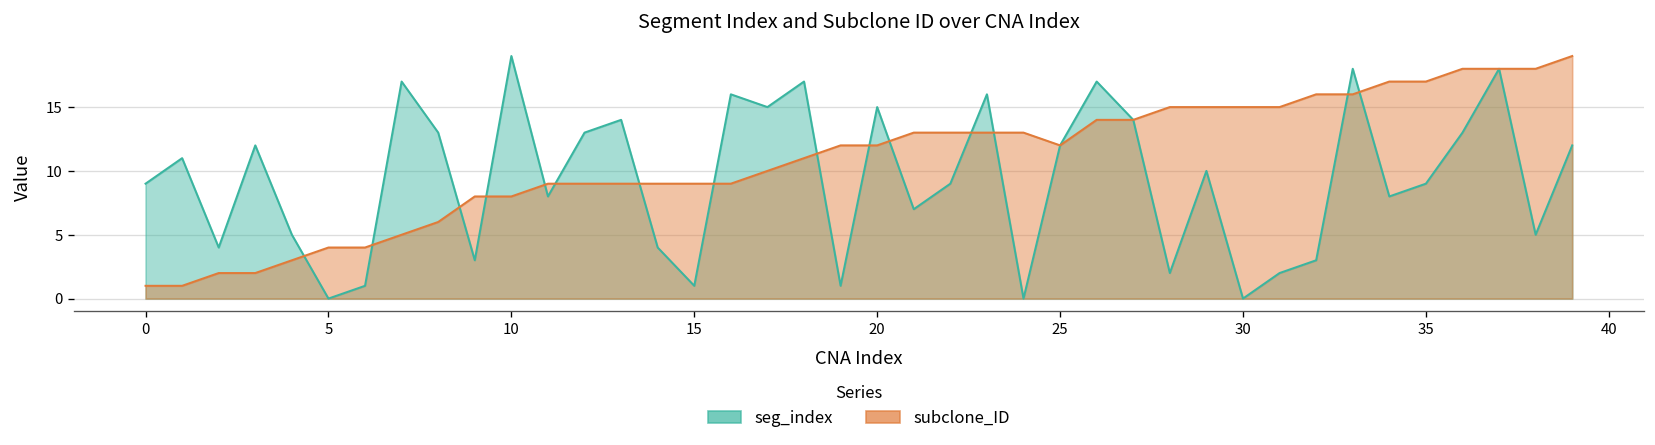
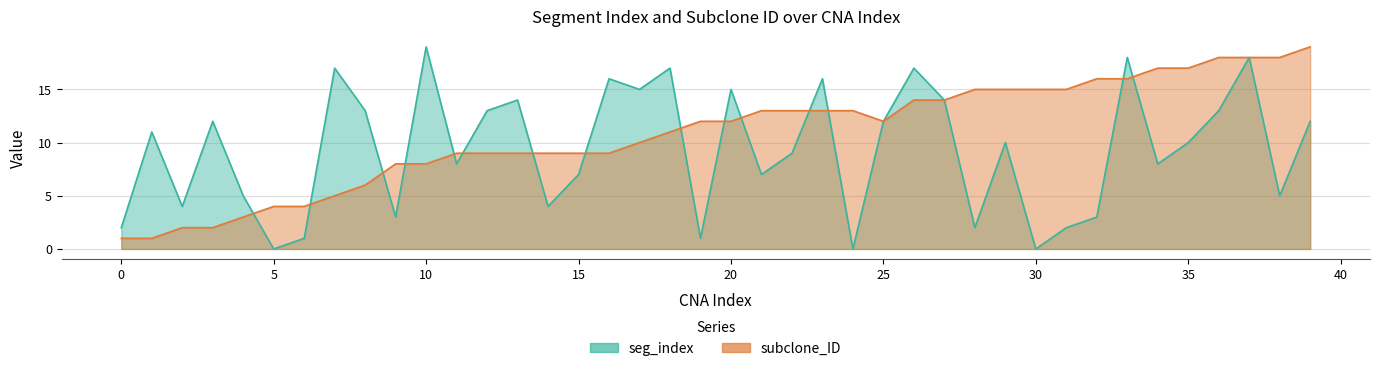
  {
    "seg_index": {
-     "0": 9,
+     "0": 2,
      "5": 0,
      "10": 19,
-     "15": 1,
+     "15": 7,
      "20": 15,
      "30": 0,
-     "35": 9
+     "35": 10
    },
    "subclone_ID": {
      "0": 1,
      "5": 4,
      "10": 8,
      "15": 9,
      "20": 12,
      "30": 15,
      "35": 17
    }
  }
